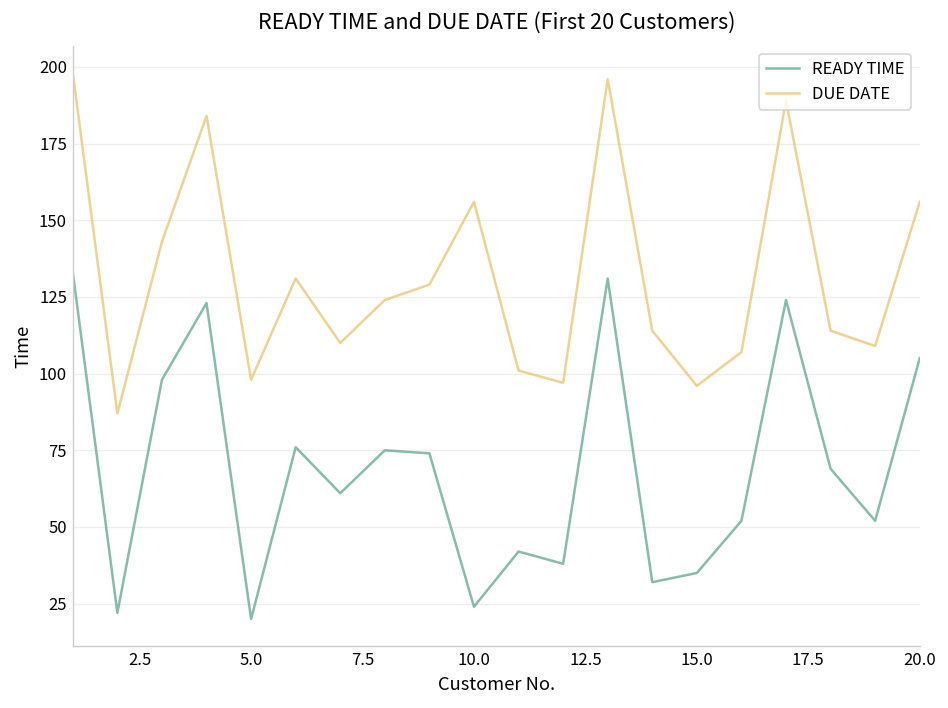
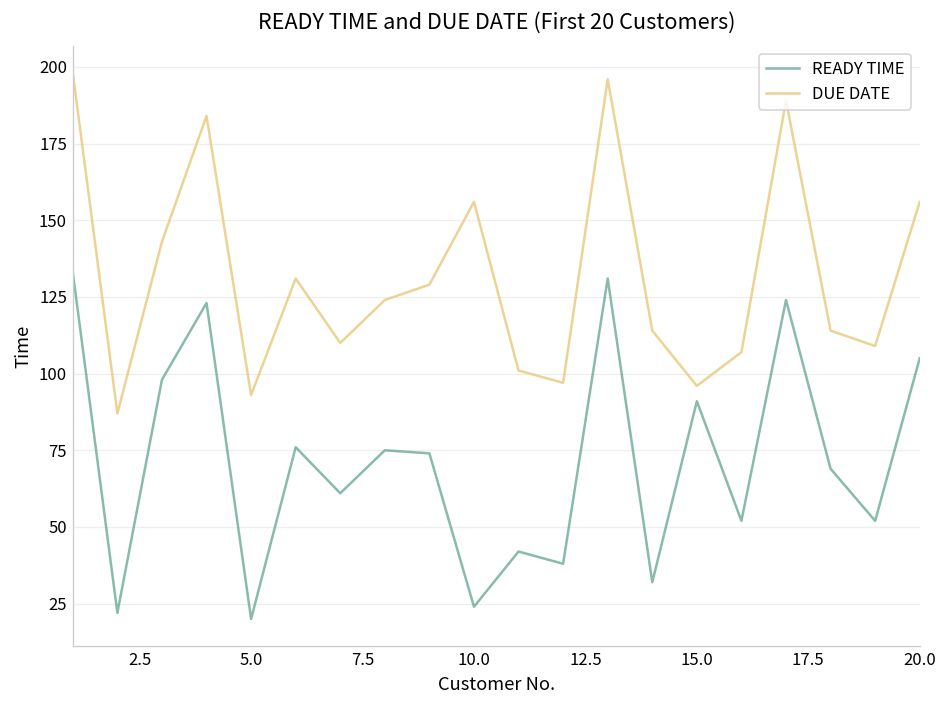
  {
    "READY TIME": {
      "5.0": 20,
      "10.0": 24,
-     "15.0": 35,
+     "15.0": 91,
      "20.0": 105
    },
    "DUE DATE": {
-     "5.0": 98,
+     "5.0": 93,
      "10.0": 156,
      "15.0": 96,
      "20.0": 156
    }
  }
